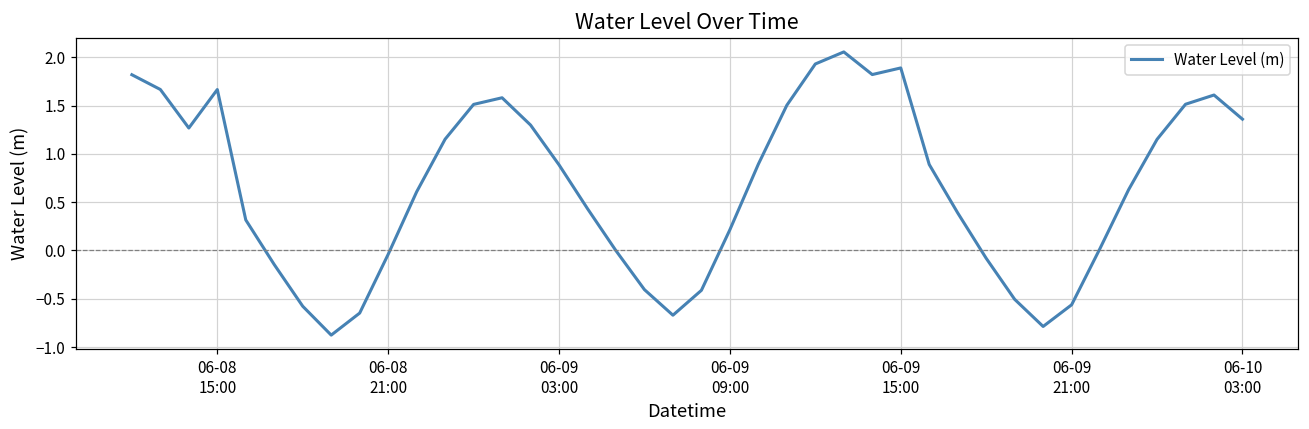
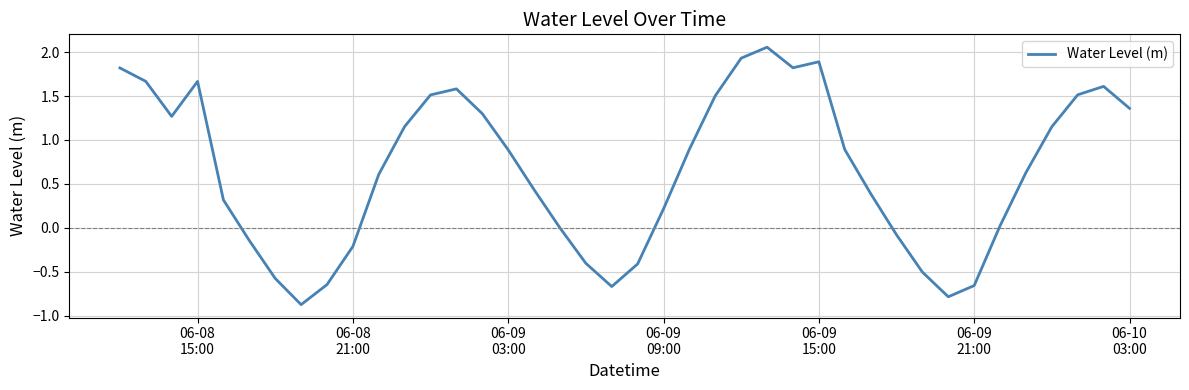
  {
    "06-08 15:00": 1.7,
-   "06-08 21:00": 0.0,
+   "06-08 21:00": -0.2,
    "06-09 03:00": 0.9,
    "06-09 09:00": 0.2,
    "06-09 15:00": 1.9,
-   "06-09 21:00": -0.6,
+   "06-09 21:00": -0.7,
    "06-10 03:00": 1.4
  }
